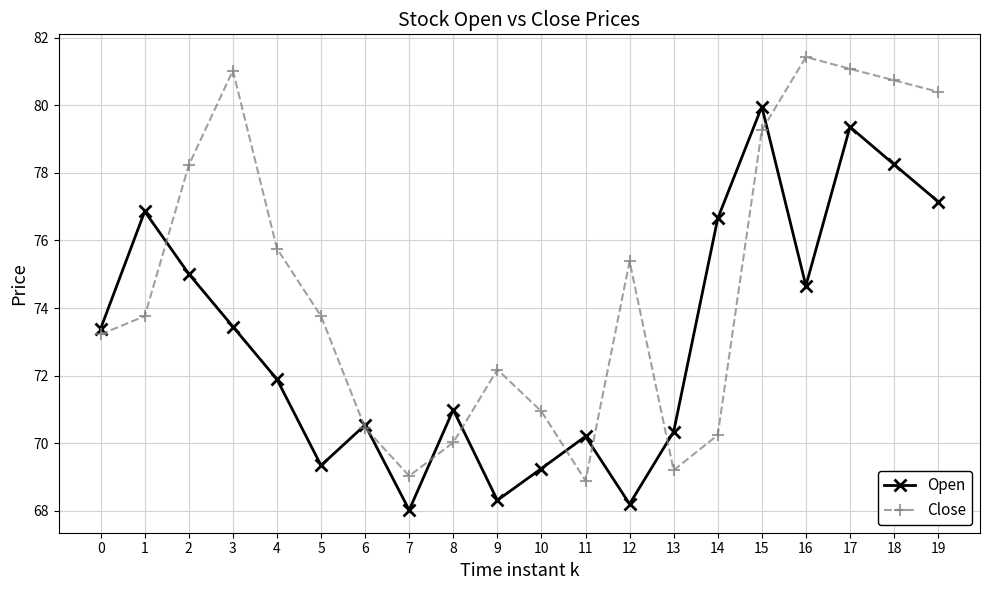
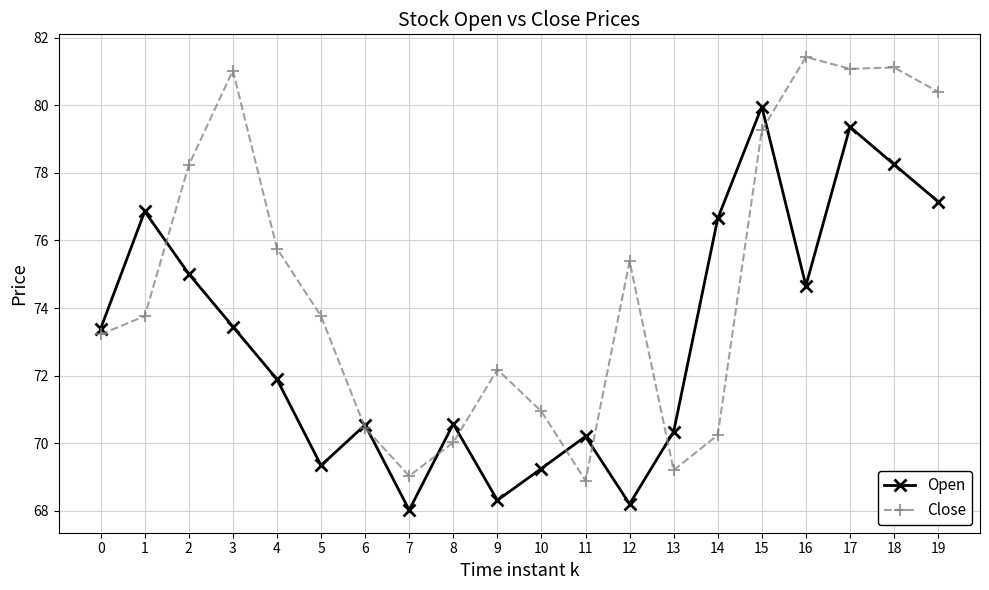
  {
    "Open": {
      "0": 73.4,
      "1": 76.9,
      "2": 75.0,
      "3": 73.5,
      "4": 71.9,
      "5": 69.3,
      "6": 70.5,
      "7": 68.0,
-     "8": 71.0,
+     "8": 70.6,
      "9": 68.3,
      "10": 69.3,
      "11": 70.2,
      "12": 68.2,
      "13": 70.3,
      "14": 76.7,
      "15": 80.0,
      "16": 74.7,
      "17": 79.4,
      "18": 78.3,
      "19": 77.2
    },
    "Close": {
      "0": 73.2,
      "1": 73.8,
      "2": 78.2,
      "3": 81.0,
      "4": 75.8,
      "5": 73.8,
      "6": 70.5,
      "7": 69.0,
      "8": 70.0,
      "9": 72.2,
      "10": 70.9,
      "11": 68.9,
      "12": 75.4,
      "13": 69.2,
      "14": 70.2,
      "15": 79.3,
      "16": 81.4,
      "17": 81.1,
-     "18": 80.7,
+     "18": 81.1,
      "19": 80.4
    }
  }
